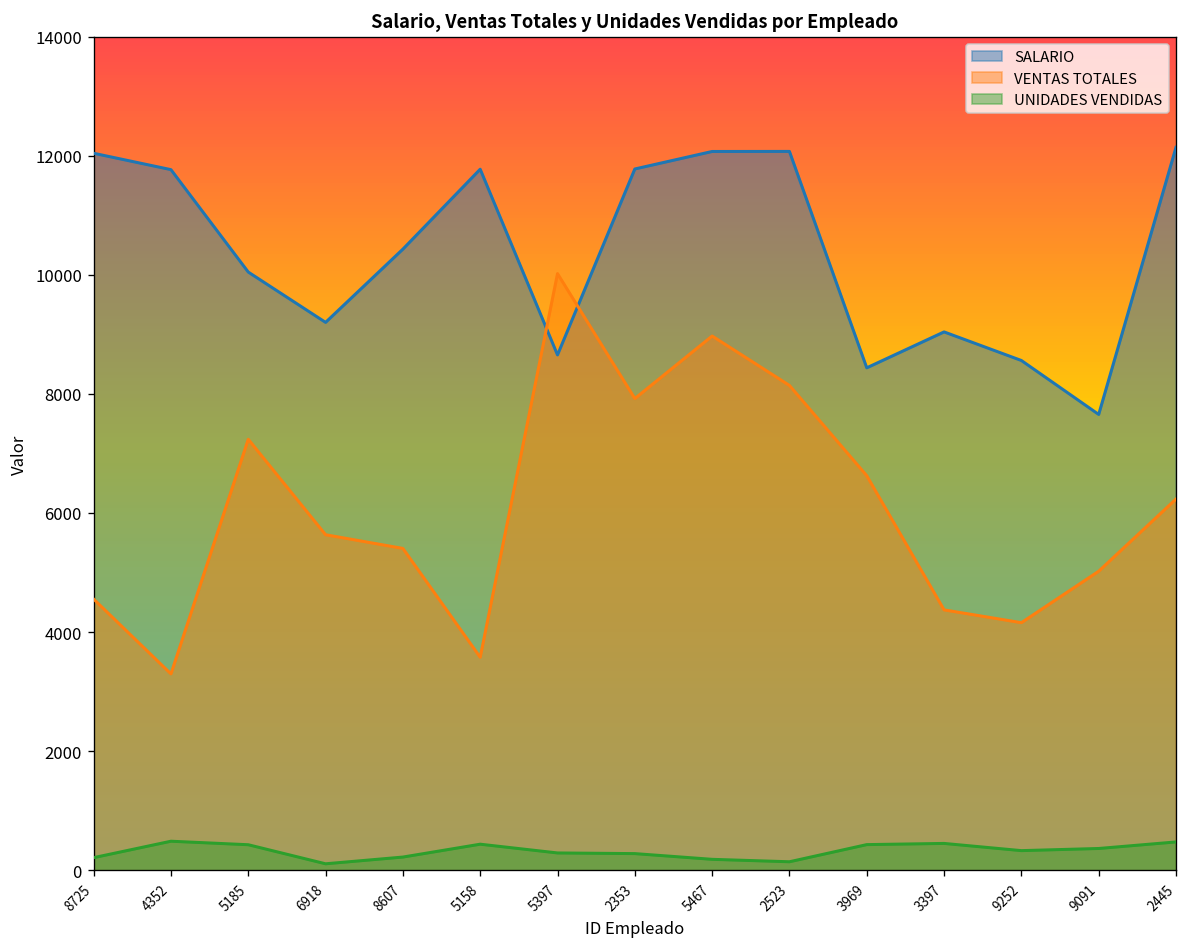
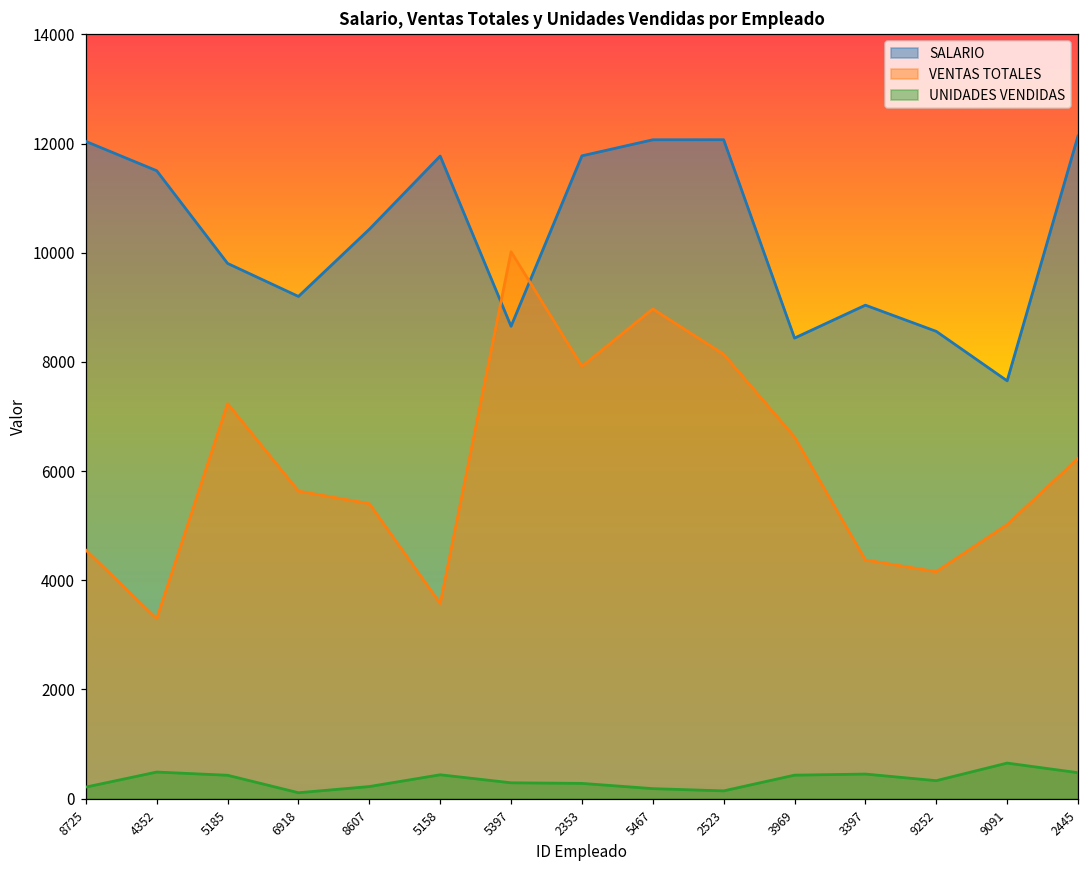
  {
    "SALARIO": {
      "8725": 12000,
-     "4352": 11800,
-     "5185": 10000,
+     "4352": 11500,
+     "5185": 9800,
      "6918": 9200,
      "8607": 10400,
      "5158": 11800,
      "5397": 8700,
      "2353": 11800,
      "5467": 12100,
      "2523": 12100,
      "3969": 8400,
      "3397": 9000,
      "9252": 8600,
      "9091": 7700,
      "2445": 12100
    },
    "VENTAS TOTALES": {
      "8725": 4600,
      "4352": 3300,
      "5185": 7200,
      "6918": 5600,
      "8607": 5400,
      "5158": 3600,
      "5397": 10000,
      "2353": 7900,
      "5467": 9000,
      "2523": 8100,
      "3969": 6600,
      "3397": 4400,
      "9252": 4200,
      "9091": 5000,
      "2445": 6200
    },
    "UNIDADES VENDIDAS": {
      "8725": 200,
      "4352": 500,
      "5185": 400,
      "6918": 100,
      "8607": 200,
      "5158": 400,
      "5397": 300,
      "2353": 300,
      "5467": 200,
      "2523": 100,
      "3969": 400,
      "3397": 500,
      "9252": 300,
-     "9091": 400,
+     "9091": 700,
      "2445": 500
    }
  }
